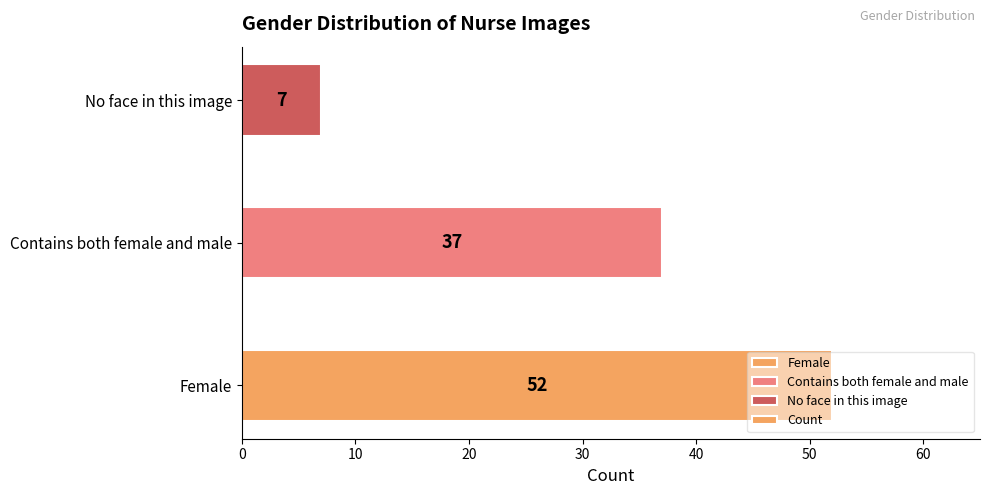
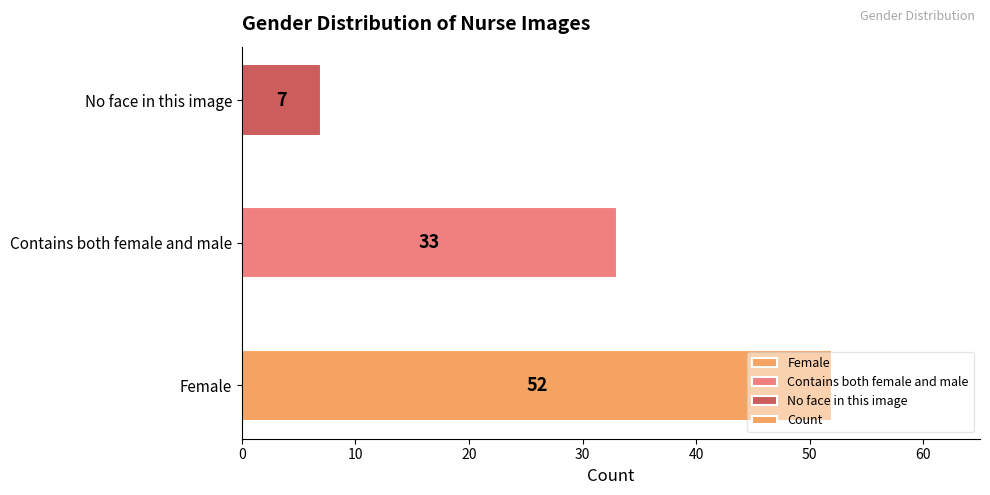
  {
    "No face in this image": 7,
-   "Contains both female and male": 37
+   "Contains both female and male": 33
  }
